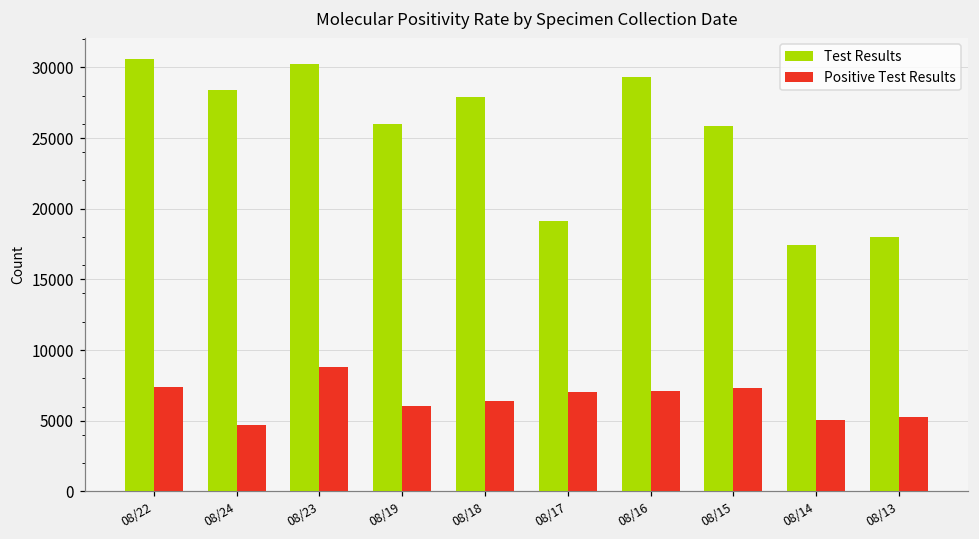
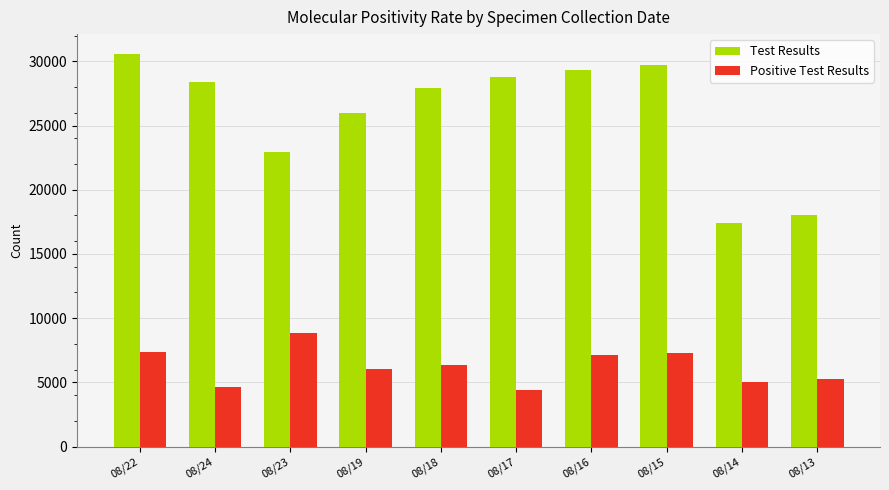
  {
    "Test Results": {
      "08/22": 30600,
      "08/24": 28400,
-     "08/23": 30300,
+     "08/23": 22900,
      "08/19": 26000,
      "08/18": 27900,
-     "08/17": 19200,
+     "08/17": 28700,
      "08/16": 29300,
-     "08/15": 25800,
+     "08/15": 29800,
      "08/14": 17400,
      "08/13": 18000
    },
    "Positive Test Results": {
      "08/22": 7400,
      "08/24": 4700,
      "08/23": 8800,
      "08/19": 6000,
      "08/18": 6400,
-     "08/17": 7000,
+     "08/17": 4400,
      "08/16": 7100,
      "08/15": 7300,
      "08/14": 5100,
      "08/13": 5300
    }
  }
